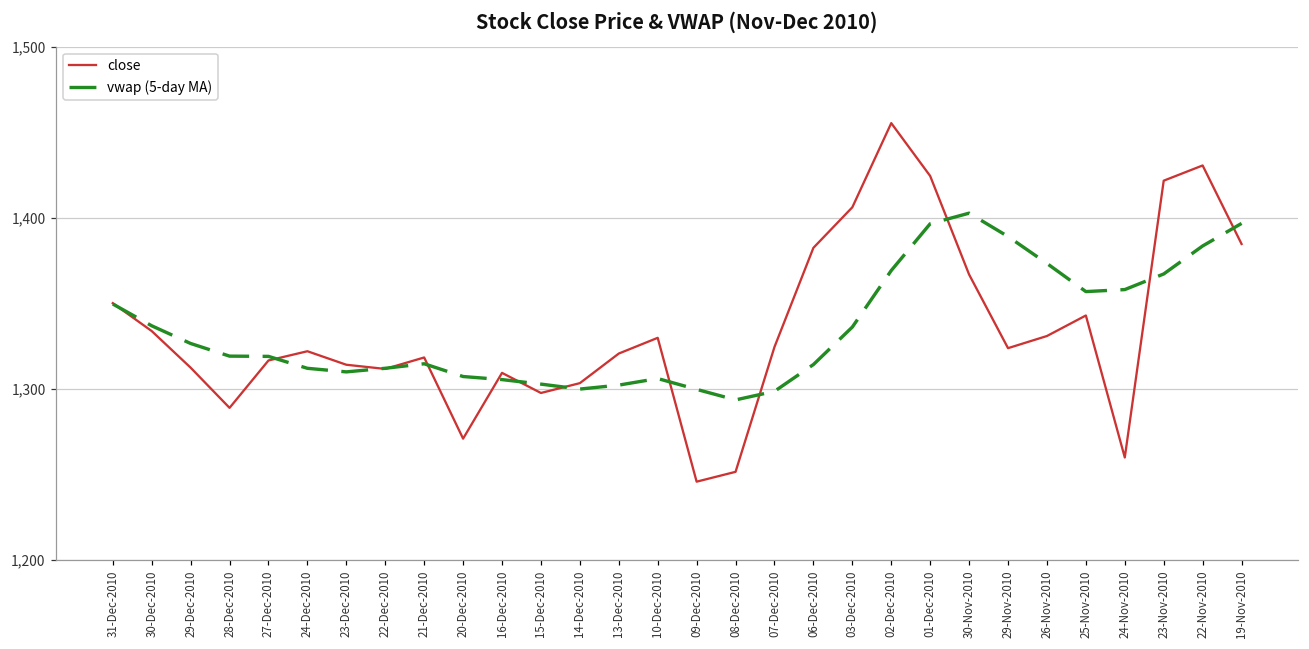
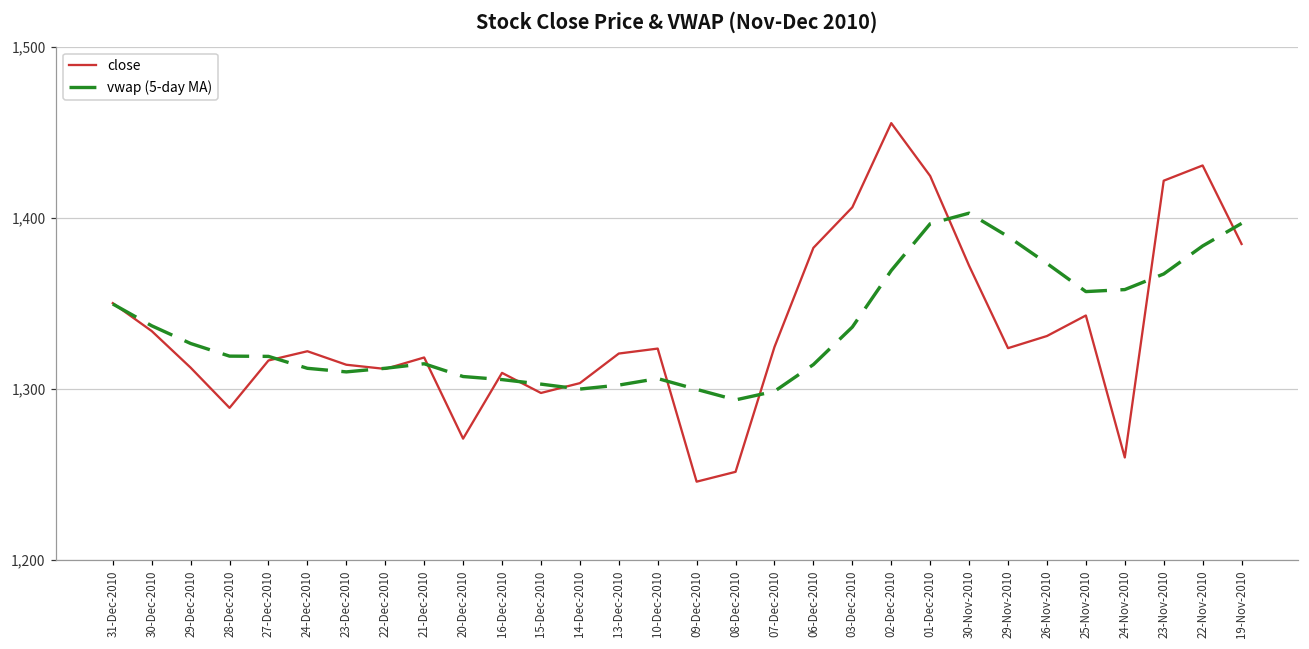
  {
    "close": {
      "30-Dec-2010": "1,334",
      "29-Dec-2010": "1,312",
      "28-Dec-2010": "1,289",
      "27-Dec-2010": "1,317",
      "24-Dec-2010": "1,322",
      "23-Dec-2010": "1,314",
      "21-Dec-2010": "1,318",
      "20-Dec-2010": "1,271",
      "16-Dec-2010": "1,309",
      "15-Dec-2010": "1,298",
      "14-Dec-2010": "1,303",
      "13-Dec-2010": "1,321",
-     "10-Dec-2010": "1,330",
+     "10-Dec-2010": "1,324",
      "09-Dec-2010": "1,246",
      "08-Dec-2010": "1,252",
      "07-Dec-2010": "1,325",
      "06-Dec-2010": "1,382",
      "03-Dec-2010": "1,406",
      "02-Dec-2010": "1,455",
      "01-Dec-2010": "1,424",
-     "30-Nov-2010": "1,367",
+     "30-Nov-2010": "1,372",
      "29-Nov-2010": "1,324",
      "26-Nov-2010": "1,331",
      "25-Nov-2010": "1,343",
      "24-Nov-2010": "1,260",
      "23-Nov-2010": "1,422",
      "22-Nov-2010": "1,431",
      "19-Nov-2010": "1,385"
    },
    "vwap (5-day MA)": {
      "30-Dec-2010": "1,337",
      "29-Dec-2010": "1,327",
      "28-Dec-2010": "1,319",
      "27-Dec-2010": "1,319",
      "24-Dec-2010": "1,312",
      "23-Dec-2010": "1,310",
      "21-Dec-2010": "1,315",
      "20-Dec-2010": "1,307",
      "16-Dec-2010": "1,305",
      "15-Dec-2010": "1,303",
      "14-Dec-2010": "1,300",
      "13-Dec-2010": "1,302",
      "10-Dec-2010": "1,306",
      "09-Dec-2010": "1,300",
      "08-Dec-2010": "1,294",
      "07-Dec-2010": "1,299",
      "06-Dec-2010": "1,314",
      "03-Dec-2010": "1,336",
      "02-Dec-2010": "1,369",
      "01-Dec-2010": "1,397",
      "30-Nov-2010": "1,403",
      "29-Nov-2010": "1,389",
      "26-Nov-2010": "1,373",
      "25-Nov-2010": "1,357",
      "24-Nov-2010": "1,358",
      "23-Nov-2010": "1,367",
      "22-Nov-2010": "1,384",
      "19-Nov-2010": "1,397"
    }
  }
